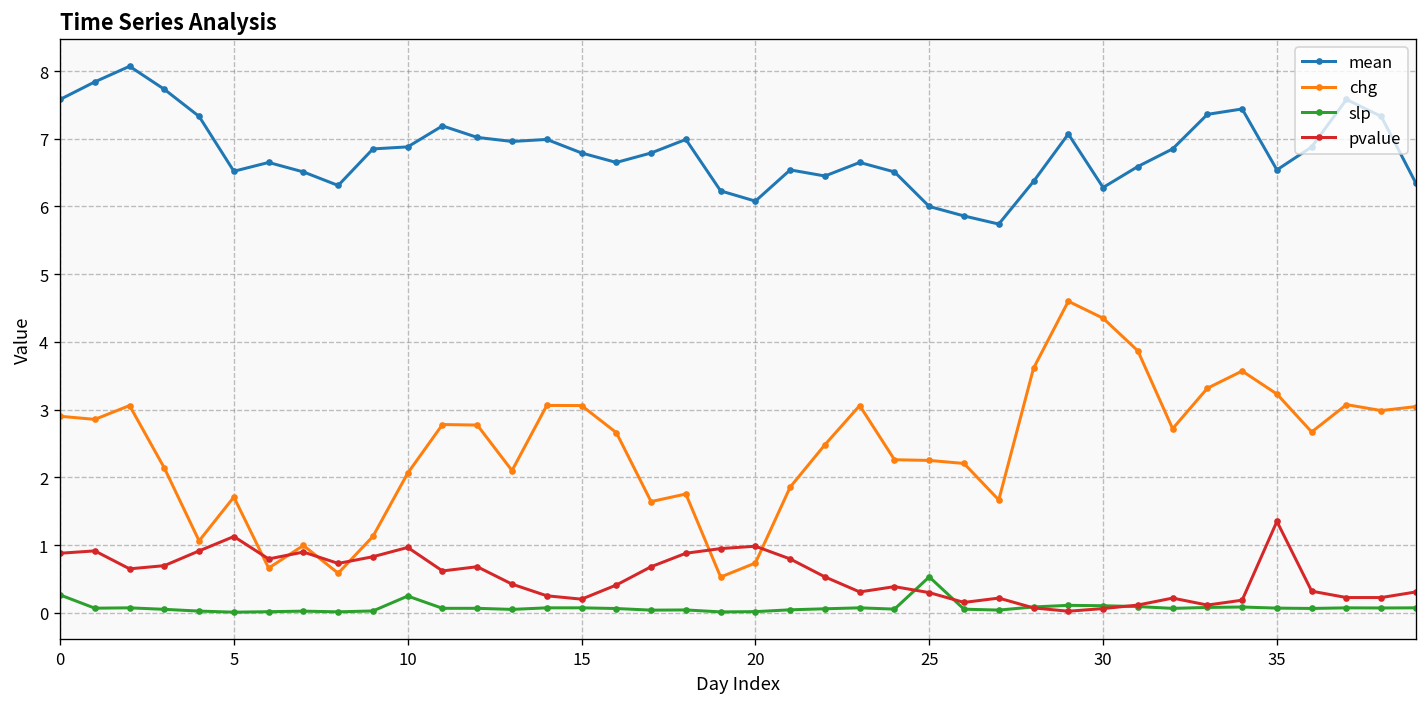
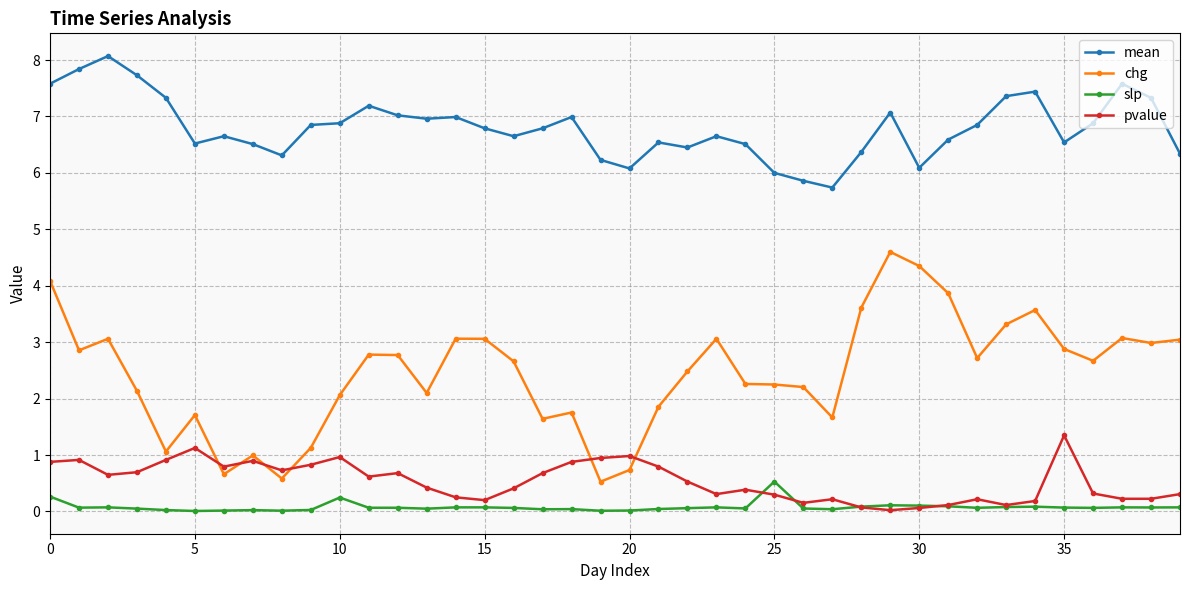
  {
    "mean": {
      "0": 7.6,
      "5": 6.5,
      "10": 6.9,
      "15": 6.8,
      "20": 6.1,
      "25": 6.0,
-     "30": 6.3,
+     "30": 6.1,
      "35": 6.5
    },
    "chg": {
-     "0": 2.9,
+     "0": 4.1,
      "5": 1.7,
      "10": 2.1,
      "15": 3.1,
      "20": 0.7,
      "25": 2.3,
      "30": 4.4,
-     "35": 3.2
+     "35": 2.9
    },
    "slp": {
      "0": 0.3,
      "5": 0.0,
      "10": 0.2,
      "15": 0.1,
      "20": 0.0,
      "25": 0.5,
      "35": 0.1
    },
    "pvalue": {
      "0": 0.9,
      "5": 1.1,
      "10": 1.0,
      "15": 0.2,
      "20": 1.0,
      "25": 0.3,
      "35": 1.3
    }
  }
